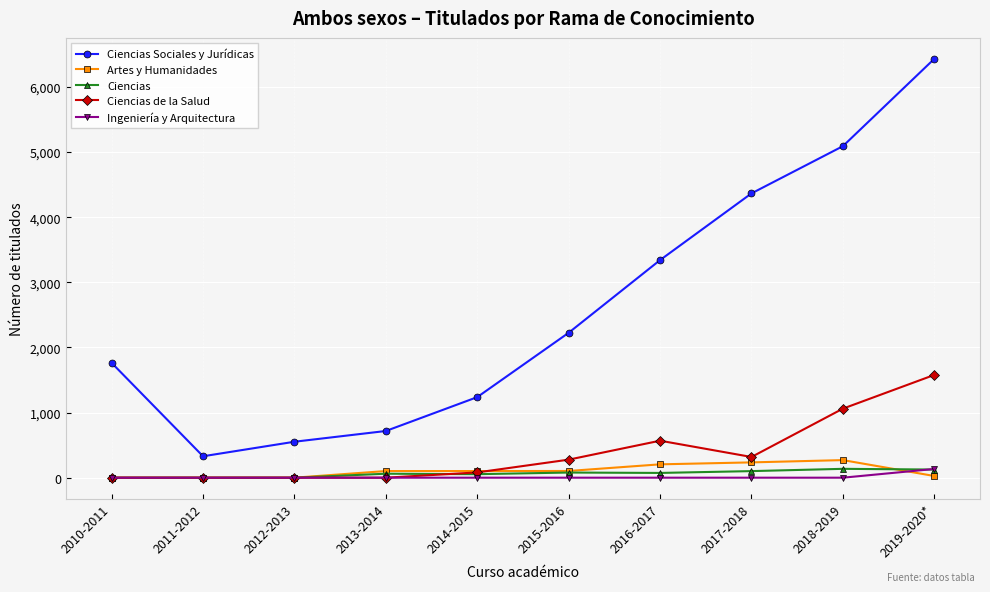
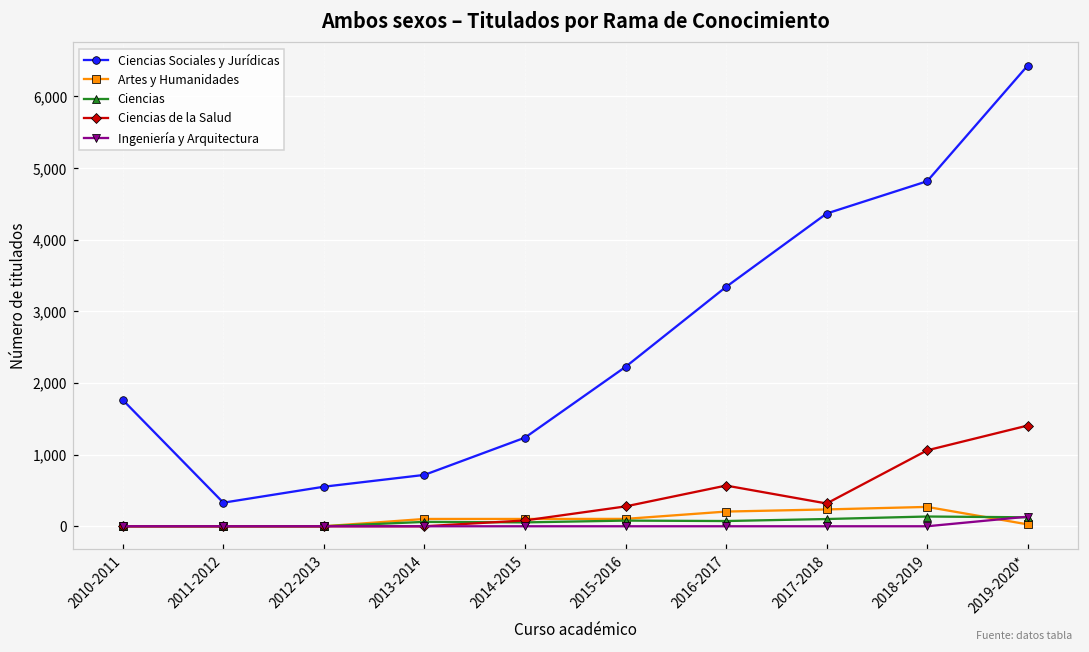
  {
    "Ciencias Sociales y Jurídicas": {
      "2010-2011": "1,800",
      "2011-2012": "300",
      "2012-2013": "600",
      "2013-2014": "700",
      "2014-2015": "1,200",
      "2015-2016": "2,200",
      "2016-2017": "3,300",
      "2017-2018": "4,400",
-     "2018-2019": "5,100",
+     "2018-2019": "4,800",
      "2019-2020*": "6,400"
    },
    "Artes y Humanidades": {
      "2013-2014": "100",
      "2016-2017": "200",
      "2017-2018": "200",
      "2018-2019": "300",
      "2019-2020*": "0"
    },
    "Ciencias": {
      "2013-2014": "100",
      "2016-2017": "100",
      "2017-2018": "100",
      "2018-2019": "100"
    },
    "Ciencias de la Salud": {
      "2015-2016": "300",
      "2016-2017": "600",
      "2017-2018": "300",
      "2018-2019": "1,100",
-     "2019-2020*": "1,600"
+     "2019-2020*": "1,400"
    },
    "Ingeniería y Arquitectura": {
      "2014-2015": "0",
      "2015-2016": "0",
      "2016-2017": "0",
      "2017-2018": "0",
      "2018-2019": "0"
    }
  }
